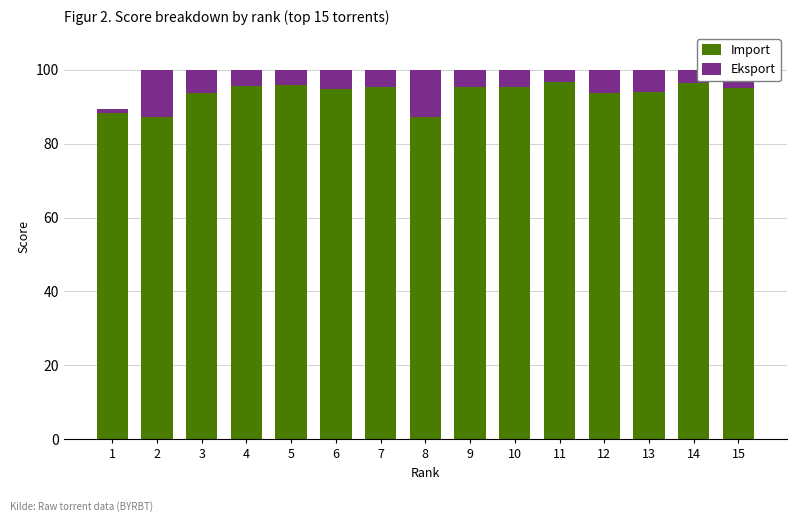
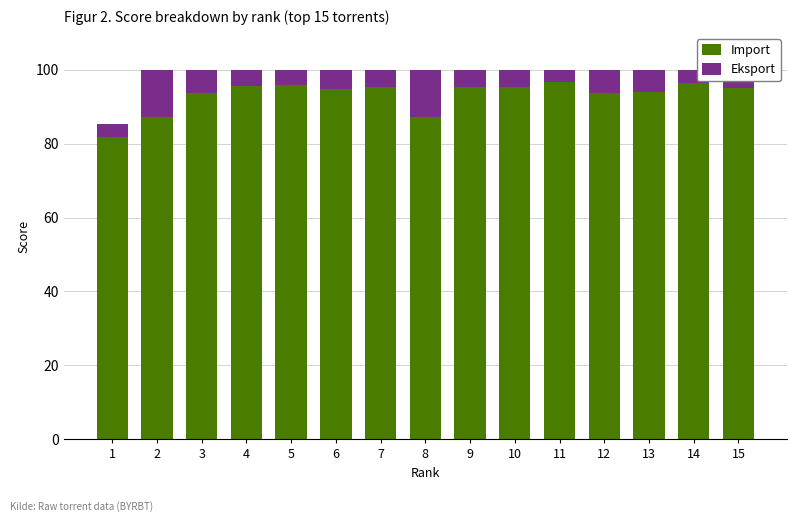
  {
    "Import": {
-     "1": 88,
+     "1": 82,
      "2": 87,
      "3": 94,
      "4": 96,
      "5": 96,
      "6": 95,
      "7": 95,
      "8": 87,
      "9": 95,
      "10": 95,
      "11": 97,
      "12": 94,
      "13": 94,
      "14": 96,
      "15": 95
    },
    "Eksport": {
-     "1": 1,
+     "1": 4,
      "2": 13,
      "3": 6,
      "4": 5,
      "5": 4,
      "6": 5,
      "7": 5,
      "8": 13,
      "9": 5,
      "10": 5,
      "11": 3,
      "12": 6,
      "13": 6,
      "14": 4
    }
  }
